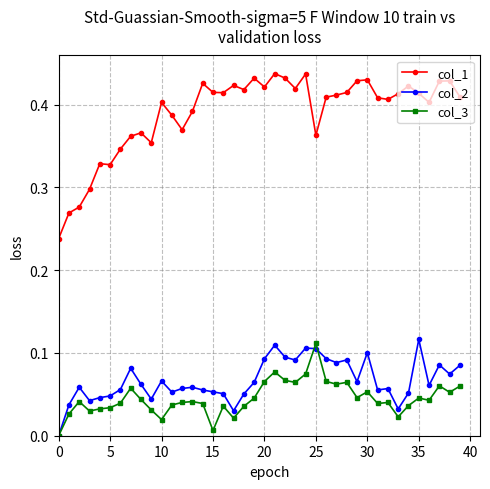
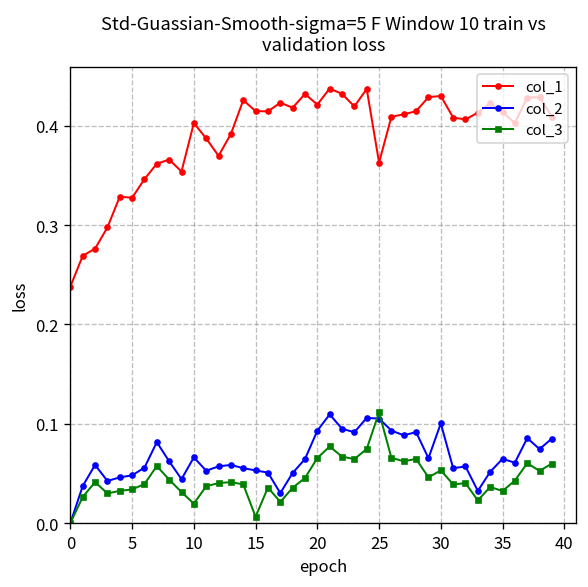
  {
    "col_1": {
      "0": 0.24,
      "5": 0.33,
      "10": 0.40,
      "15": 0.41,
      "20": 0.42,
      "25": 0.36,
      "30": 0.43
    },
    "col_2": {
      "5": 0.05,
      "10": 0.07,
      "15": 0.05,
      "20": 0.09,
      "25": 0.11,
      "30": 0.10,
-     "35": 0.12
+     "35": 0.06
    },
    "col_3": {
      "5": 0.03,
      "10": 0.02,
      "15": 0.01,
      "20": 0.07,
      "25": 0.11,
      "30": 0.05,
-     "35": 0.05
+     "35": 0.03
    }
  }
